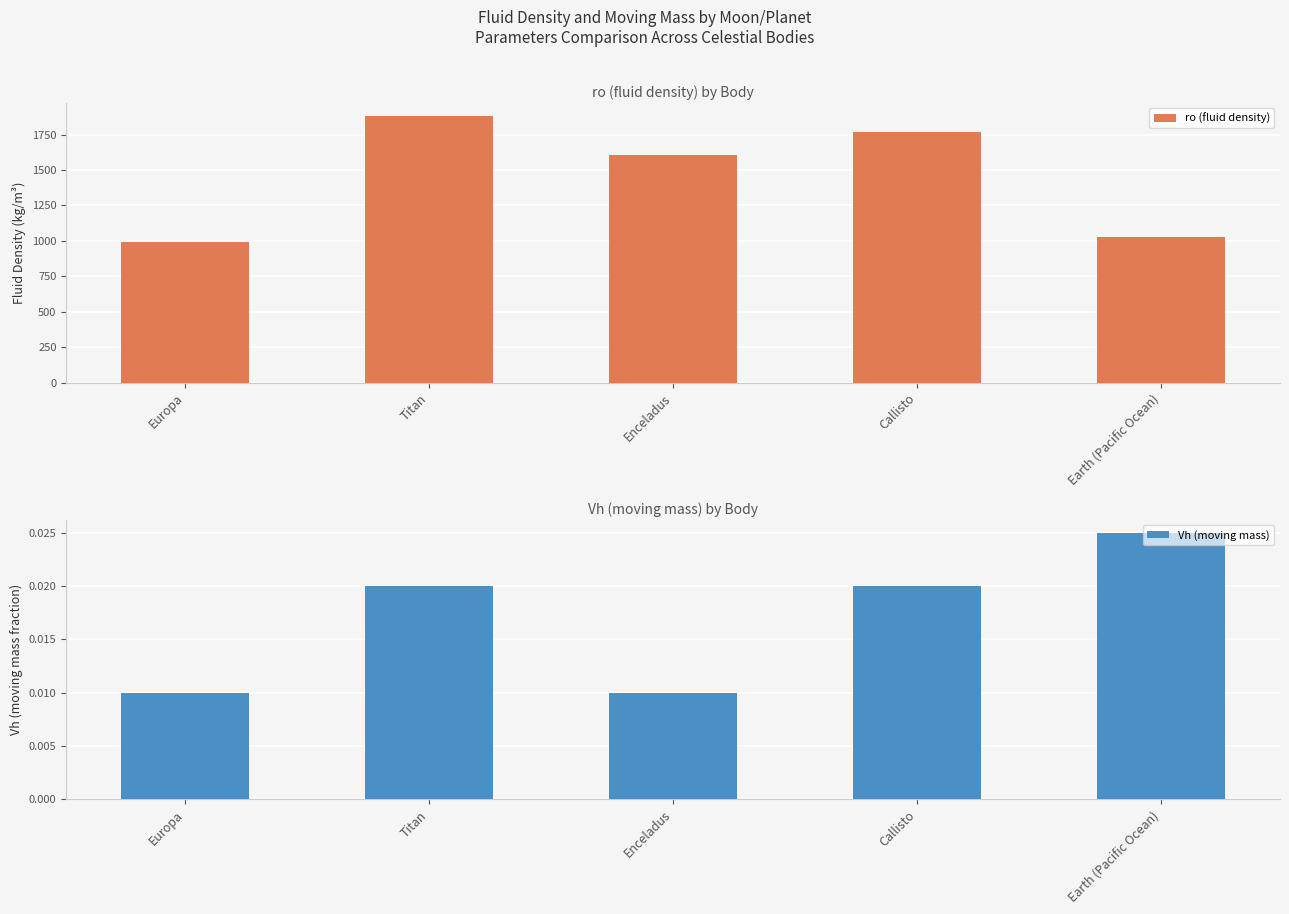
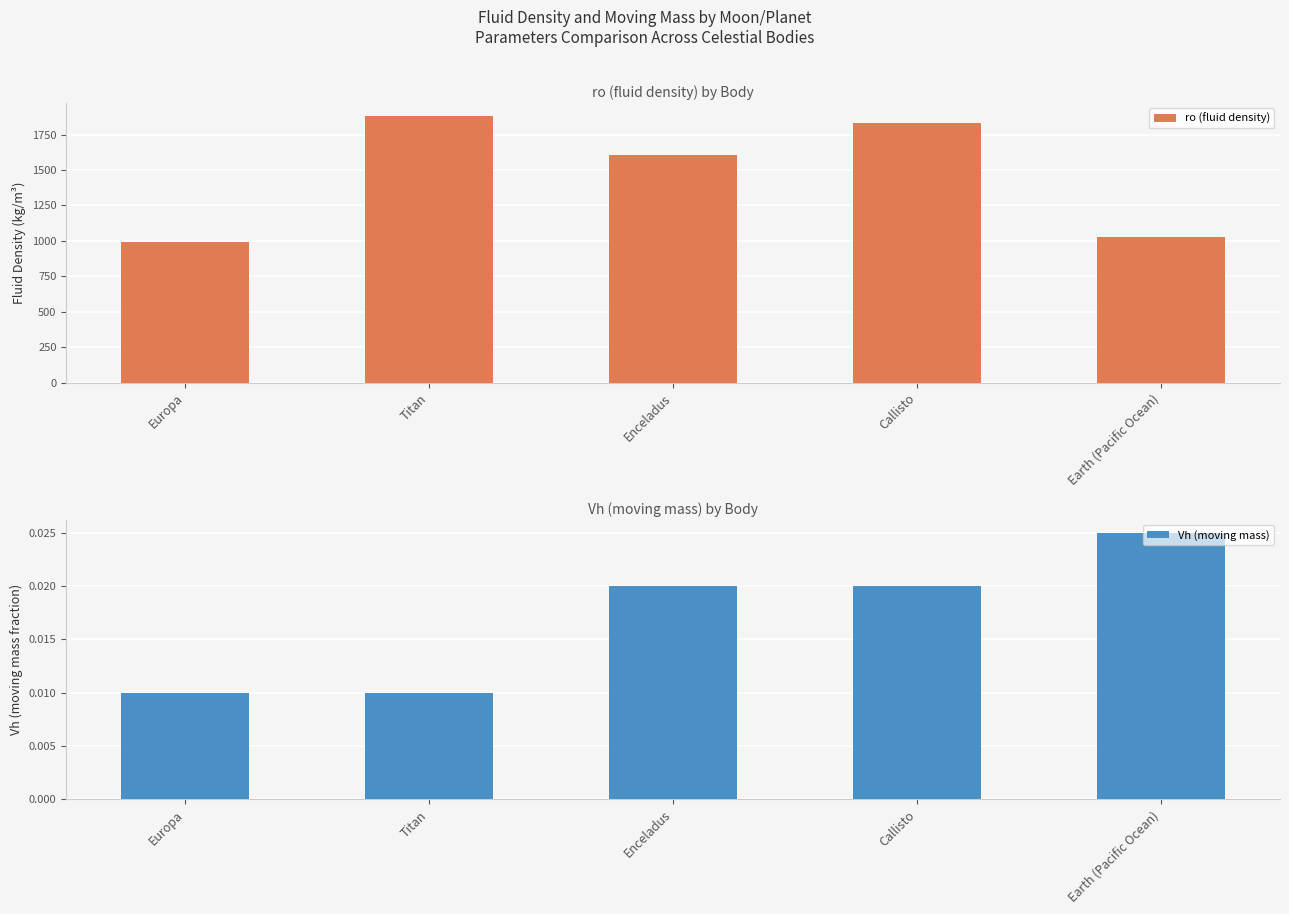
  {
    "ro (fluid density) by Body": {
      "Europa": 990,
      "Titan": 1880,
      "Enceladus": 1610,
-     "Callisto": 1770,
+     "Callisto": 1830,
      "Earth (Pacific Ocean)": 1030
    },
    "Vh (moving mass) by Body": {
      "Europa": 0.01,
-     "Titan": 0.02,
-     "Enceladus": 0.01,
+     "Titan": 0.01,
+     "Enceladus": 0.02,
      "Callisto": 0.02
    }
  }
